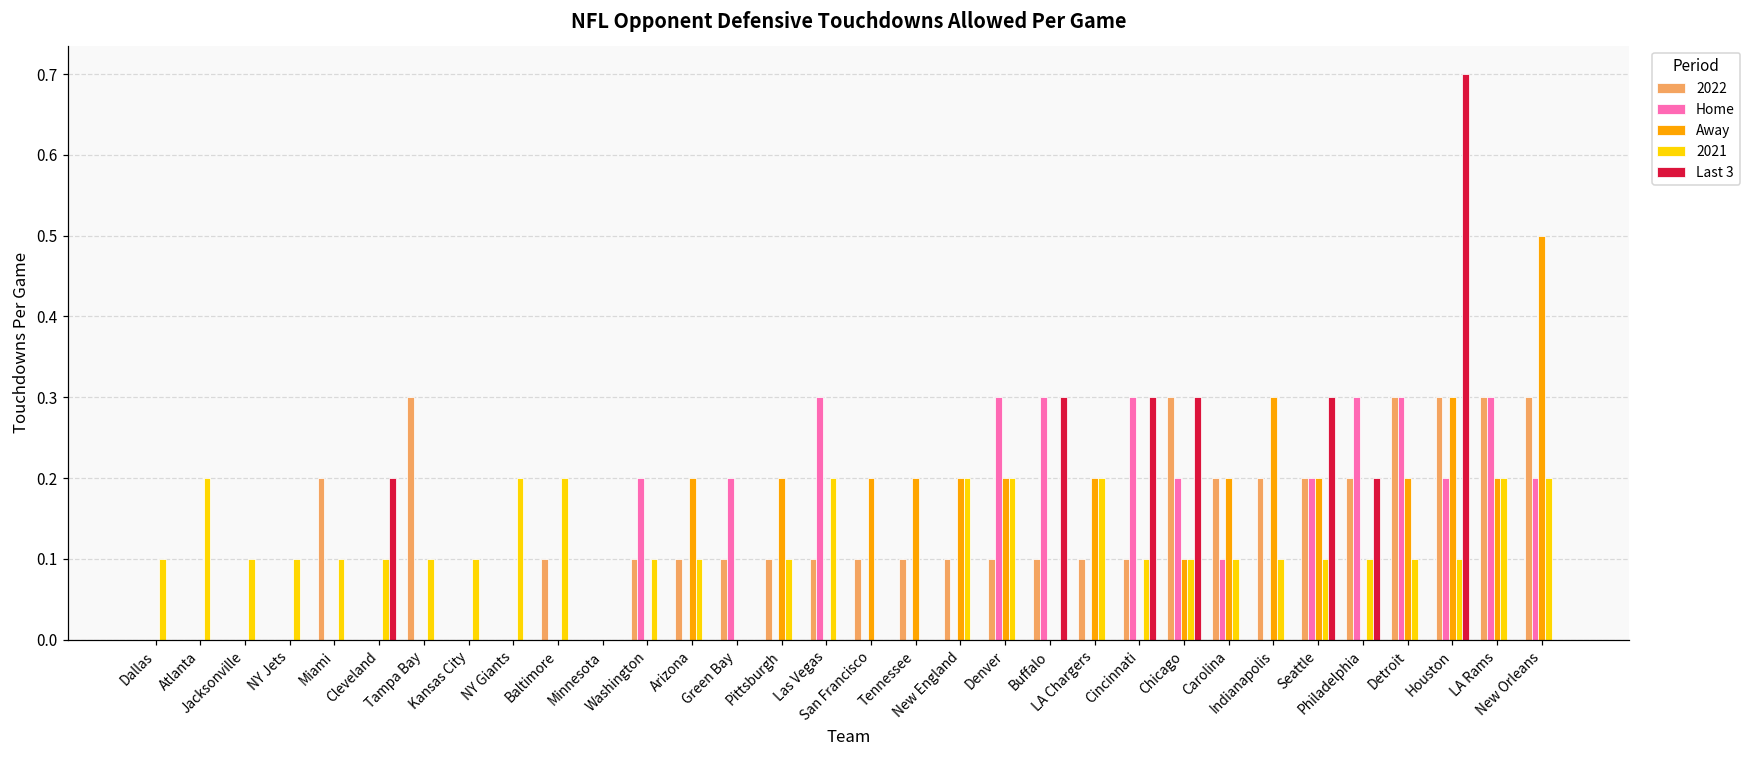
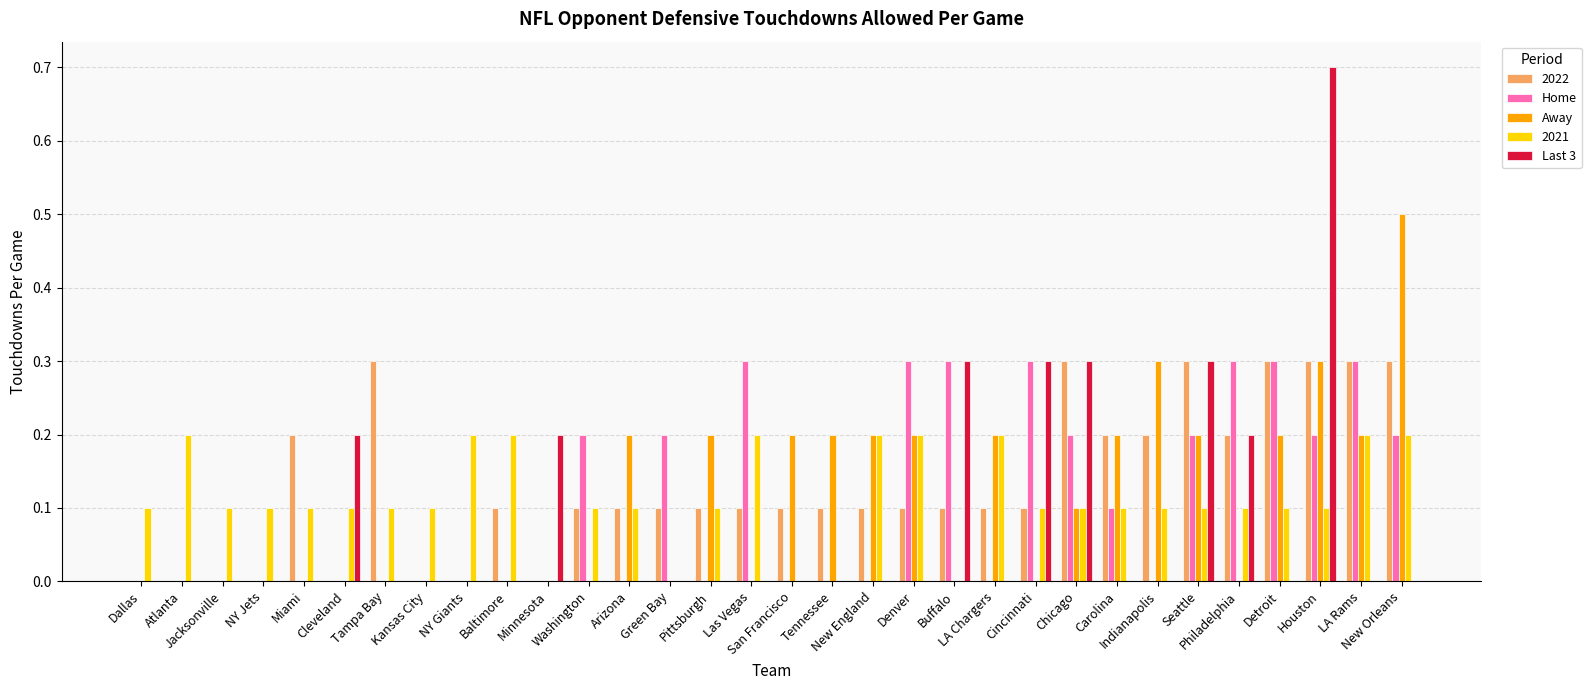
  {
    "2022": {
      "Dallas": 0.0,
      "Atlanta": 0.0,
      "Jacksonville": 0.0,
      "NY Jets": 0.0,
      "Miami": 0.2,
      "Cleveland": 0.0,
      "Tampa Bay": 0.3,
      "Kansas City": 0.0,
      "NY Giants": 0.0,
      "Baltimore": 0.1,
      "Minnesota": 0.0,
      "Washington": 0.1,
      "Arizona": 0.1,
      "Green Bay": 0.1,
      "Pittsburgh": 0.1,
      "Las Vegas": 0.1,
      "San Francisco": 0.1,
      "Tennessee": 0.1,
      "New England": 0.1,
      "Denver": 0.1,
      "Buffalo": 0.1,
      "LA Chargers": 0.1,
      "Cincinnati": 0.1,
      "Chicago": 0.3,
      "Carolina": 0.2,
      "Indianapolis": 0.2,
-     "Seattle": 0.2,
+     "Seattle": 0.3,
      "Philadelphia": 0.2,
      "Detroit": 0.3,
      "Houston": 0.3,
      "LA Rams": 0.3,
      "New Orleans": 0.3
    },
    "Home": {
      "Dallas": 0.0,
      "Atlanta": 0.0,
      "Jacksonville": 0.0,
      "NY Jets": 0.0,
      "Miami": 0.0,
      "Cleveland": 0.0,
      "Tampa Bay": 0.0,
      "Kansas City": 0.0,
      "NY Giants": 0.0,
      "Baltimore": 0.0,
      "Minnesota": 0.0,
      "Washington": 0.2,
      "Arizona": 0.0,
      "Green Bay": 0.2,
      "Pittsburgh": 0.0,
      "Las Vegas": 0.3,
      "San Francisco": 0.0,
      "Tennessee": 0.0,
      "New England": 0.0,
      "Denver": 0.3,
      "Buffalo": 0.3,
      "LA Chargers": 0.0,
      "Cincinnati": 0.3,
      "Chicago": 0.2,
      "Carolina": 0.1,
      "Indianapolis": 0.0,
      "Seattle": 0.2,
      "Philadelphia": 0.3,
      "Detroit": 0.3,
      "Houston": 0.2,
      "LA Rams": 0.3,
      "New Orleans": 0.2
    },
    "Last 3": {
      "Dallas": 0.0,
      "Atlanta": 0.0,
      "Jacksonville": 0.0,
      "NY Jets": 0.0,
      "Miami": 0.0,
      "Cleveland": 0.2,
      "Tampa Bay": 0.0,
      "Kansas City": 0.0,
      "NY Giants": 0.0,
      "Baltimore": 0.0,
-     "Minnesota": 0.0,
+     "Minnesota": 0.2,
      "Washington": 0.0,
      "Arizona": 0.0,
      "Green Bay": 0.0,
      "Pittsburgh": 0.0,
      "Las Vegas": 0.0,
      "San Francisco": 0.0,
      "Tennessee": 0.0,
      "New England": 0.0,
      "Denver": 0.0,
      "Buffalo": 0.3,
      "LA Chargers": 0.0,
      "Cincinnati": 0.3,
      "Chicago": 0.3,
      "Carolina": 0.0,
      "Indianapolis": 0.0,
      "Seattle": 0.3,
      "Philadelphia": 0.2,
      "Detroit": 0.0,
      "Houston": 0.7,
      "LA Rams": 0.0,
      "New Orleans": 0.0
    }
  }
